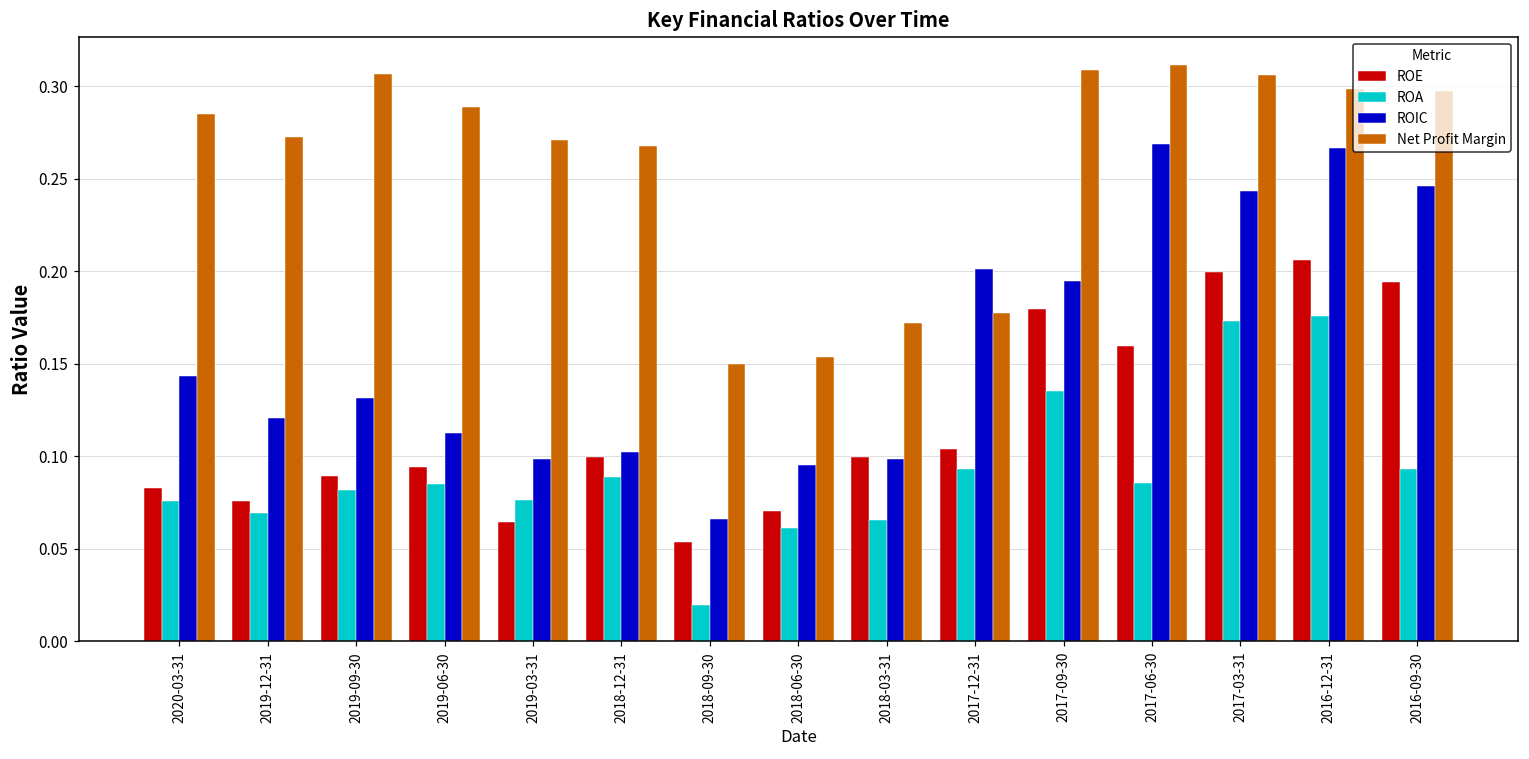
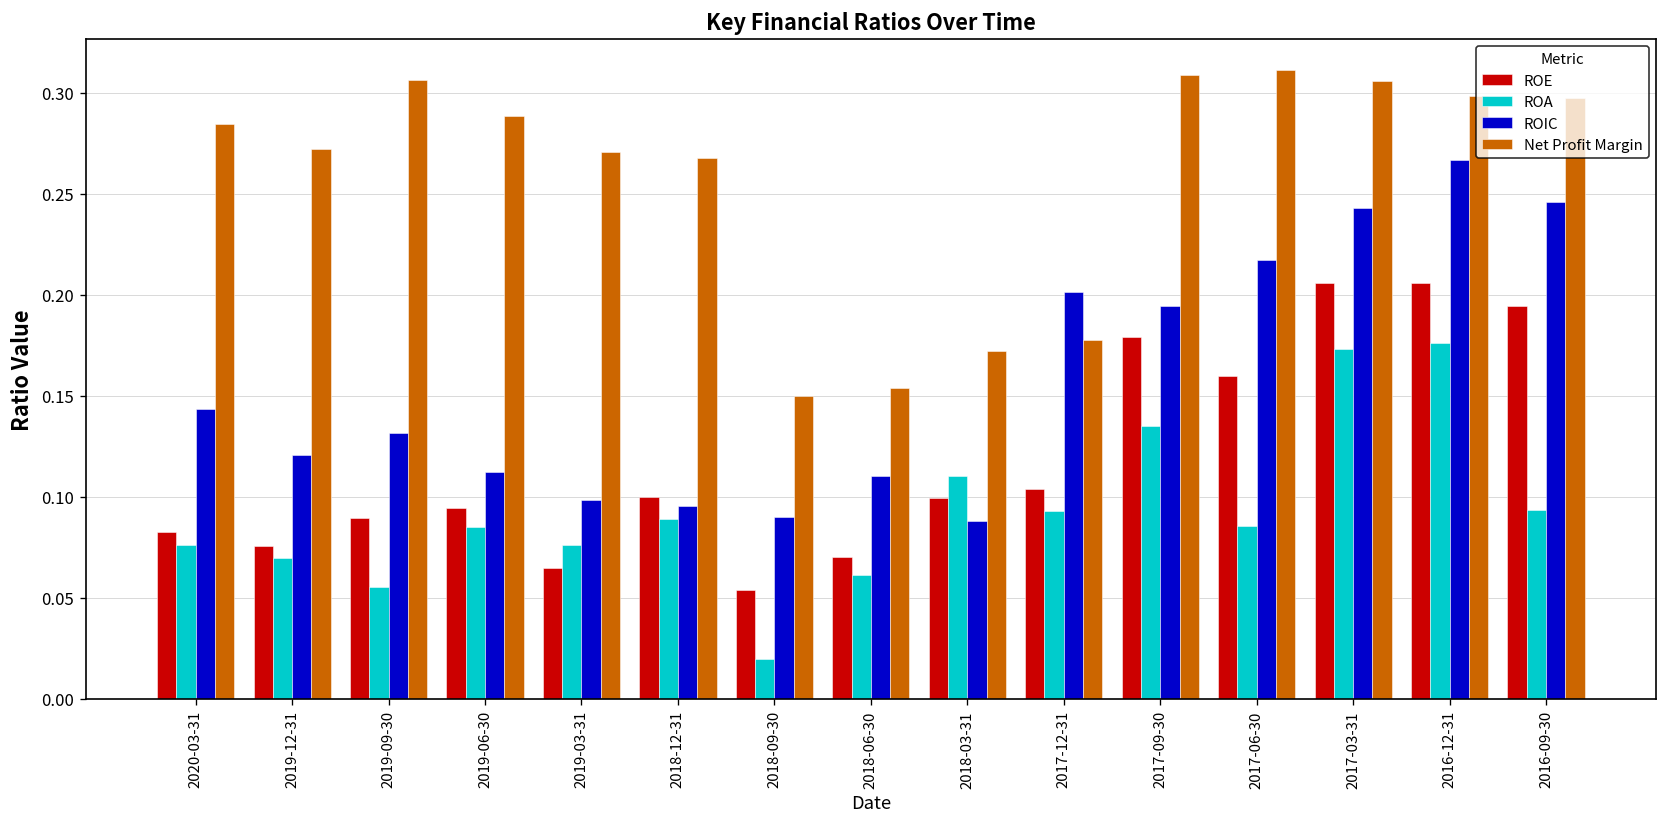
  {
    "ROE": {
      "2020-03-31": 0.083,
      "2019-12-31": 0.076,
      "2019-09-30": 0.089,
      "2019-06-30": 0.094,
      "2019-03-31": 0.065,
      "2018-12-31": 0.100,
      "2018-09-30": 0.054,
      "2018-06-30": 0.070,
      "2018-03-31": 0.100,
      "2017-12-31": 0.104,
      "2017-09-30": 0.179,
      "2017-06-30": 0.160,
-     "2017-03-31": 0.200,
+     "2017-03-31": 0.206,
      "2016-12-31": 0.206,
      "2016-09-30": 0.194
    },
    "ROA": {
      "2020-03-31": 0.076,
      "2019-12-31": 0.070,
-     "2019-09-30": 0.082,
+     "2019-09-30": 0.055,
      "2019-06-30": 0.085,
      "2019-03-31": 0.076,
      "2018-12-31": 0.089,
      "2018-09-30": 0.020,
      "2018-06-30": 0.061,
-     "2018-03-31": 0.065,
+     "2018-03-31": 0.110,
      "2017-12-31": 0.093,
      "2017-09-30": 0.135,
      "2017-06-30": 0.085,
      "2017-03-31": 0.173,
      "2016-12-31": 0.176,
      "2016-09-30": 0.093
    },
    "ROIC": {
      "2020-03-31": 0.143,
      "2019-12-31": 0.121,
      "2019-09-30": 0.132,
      "2019-06-30": 0.112,
      "2019-03-31": 0.099,
-     "2018-12-31": 0.102,
-     "2018-09-30": 0.066,
-     "2018-06-30": 0.096,
-     "2018-03-31": 0.098,
+     "2018-12-31": 0.095,
+     "2018-09-30": 0.090,
+     "2018-06-30": 0.110,
+     "2018-03-31": 0.088,
      "2017-12-31": 0.201,
      "2017-09-30": 0.194,
-     "2017-06-30": 0.269,
+     "2017-06-30": 0.217,
      "2017-03-31": 0.243,
      "2016-12-31": 0.267,
      "2016-09-30": 0.246
    },
    "Net Profit Margin": {
      "2020-03-31": 0.285,
      "2019-12-31": 0.272,
      "2019-09-30": 0.306,
      "2019-06-30": 0.289,
      "2019-03-31": 0.271,
      "2018-12-31": 0.268,
      "2018-09-30": 0.150,
      "2018-06-30": 0.154,
      "2018-03-31": 0.172,
      "2017-12-31": 0.178,
      "2017-09-30": 0.309,
      "2017-06-30": 0.311,
      "2017-03-31": 0.306
    }
  }
